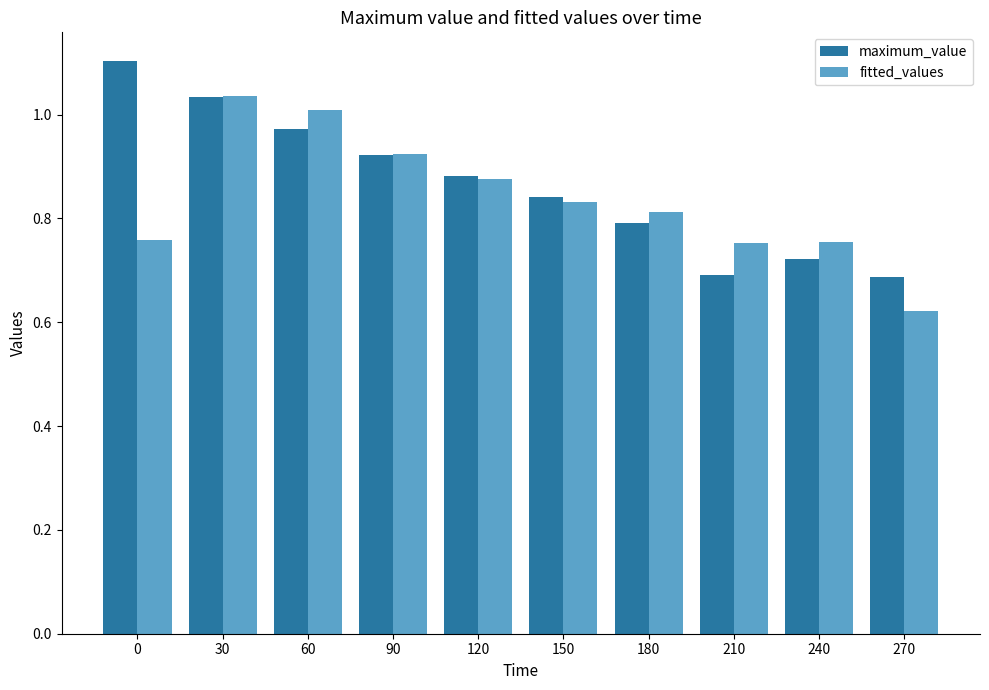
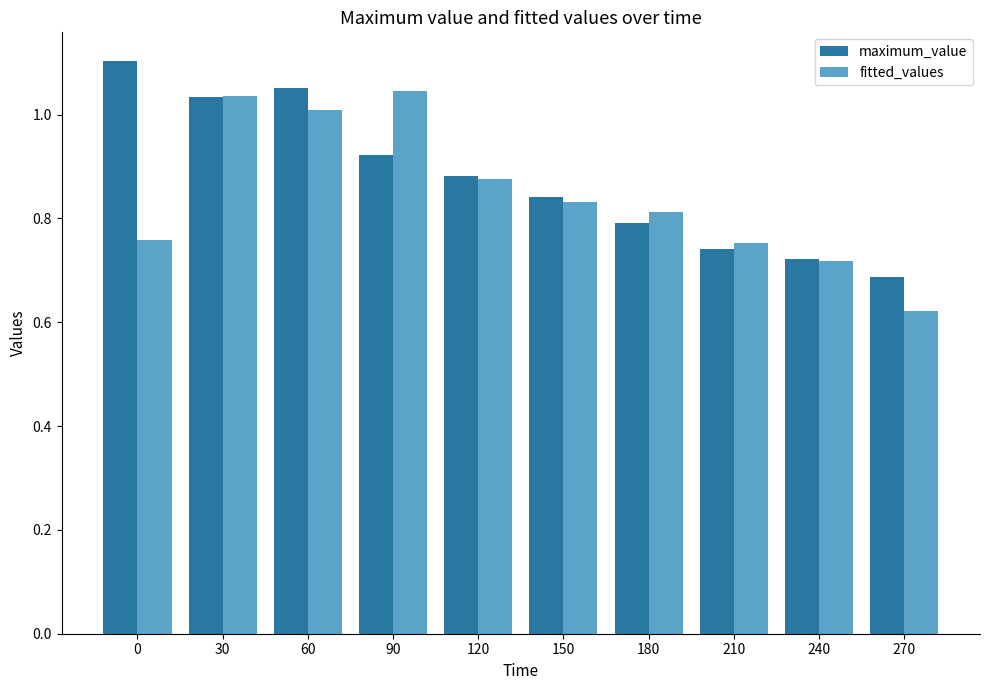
  {
    "maximum_value": {
      "0": 1.10,
      "30": 1.03,
-     "60": 0.97,
+     "60": 1.05,
      "90": 0.92,
      "120": 0.88,
      "150": 0.84,
      "180": 0.79,
-     "210": 0.69,
+     "210": 0.74,
      "240": 0.72,
      "270": 0.69
    },
    "fitted_values": {
      "0": 0.76,
      "30": 1.04,
      "60": 1.01,
-     "90": 0.92,
+     "90": 1.04,
      "120": 0.88,
      "150": 0.83,
      "180": 0.81,
      "210": 0.75,
-     "240": 0.75,
+     "240": 0.72,
      "270": 0.62
    }
  }
